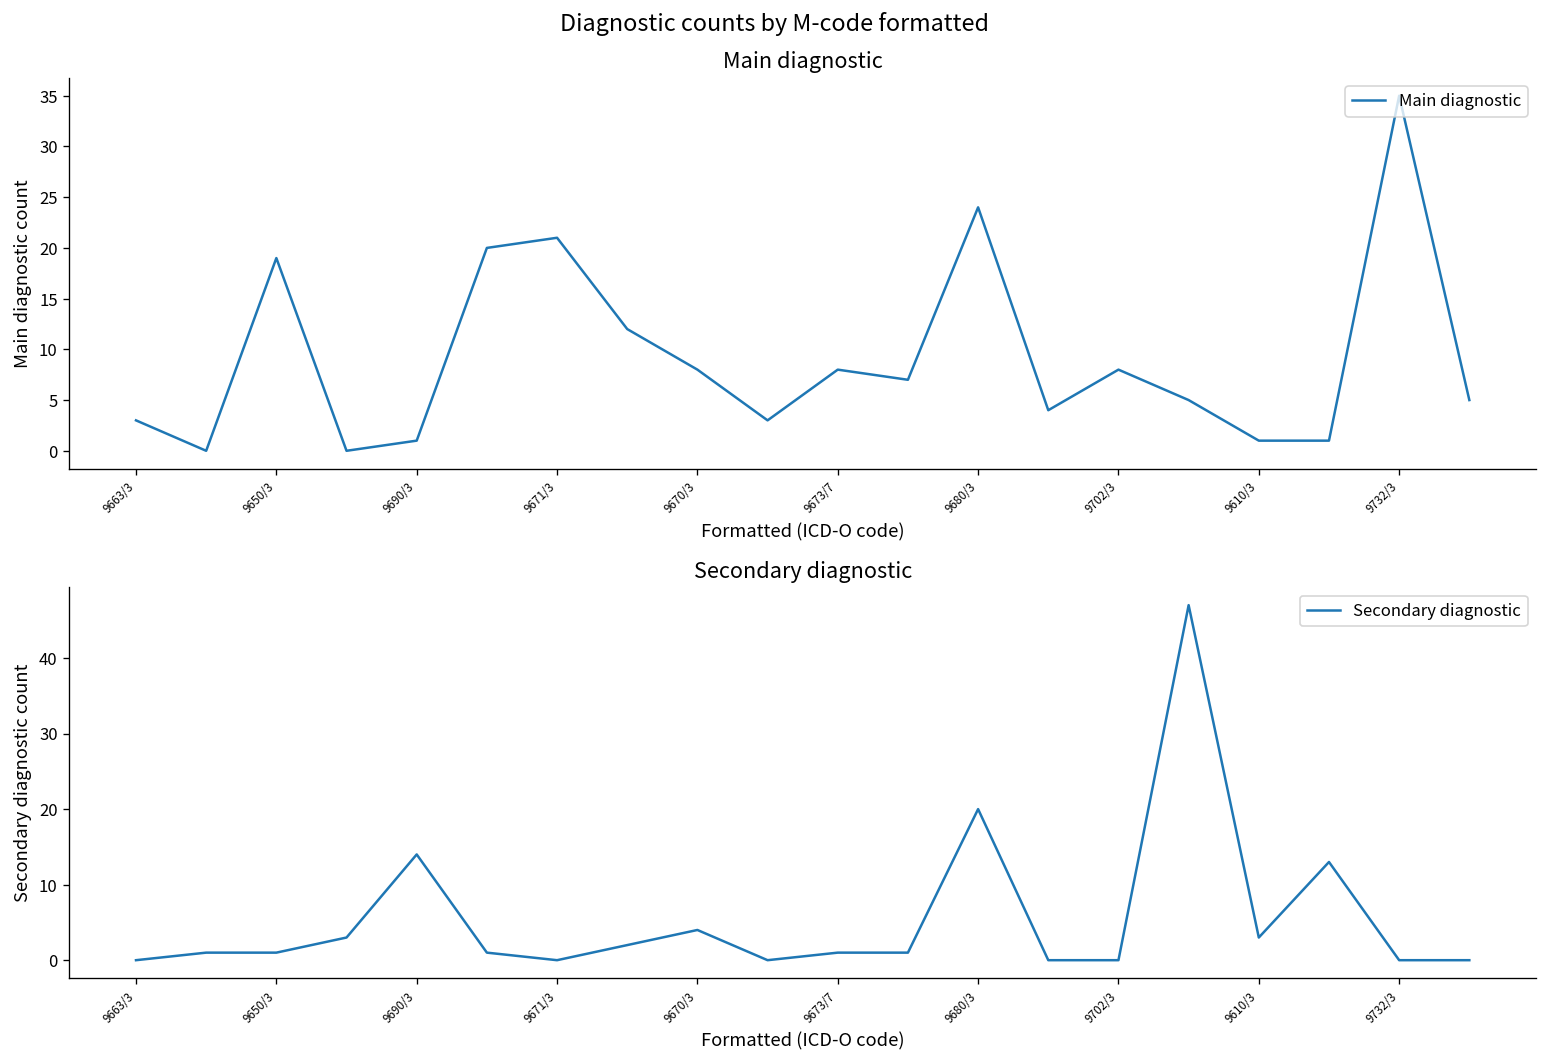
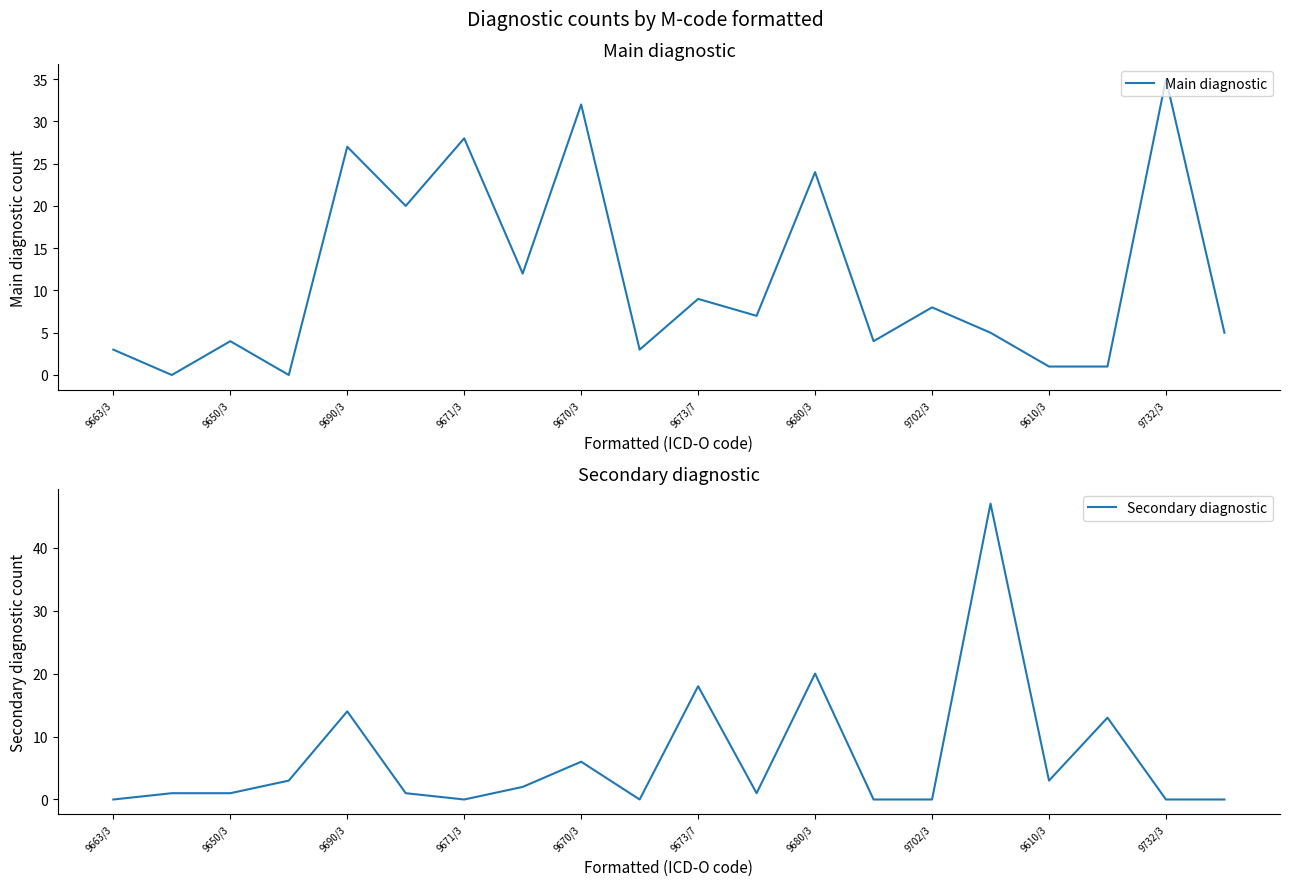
  {
    "Main diagnostic": {
      "9663/3": 3,
-     "9650/3": 19,
-     "9690/3": 1,
-     "9671/3": 21,
-     "9670/3": 8,
-     "9673/7": 8,
+     "9650/3": 4,
+     "9690/3": 27,
+     "9671/3": 28,
+     "9670/3": 32,
+     "9673/7": 9,
      "9680/3": 24,
      "9702/3": 8,
      "9610/3": 1
    },
    "Secondary diagnostic": {
      "9663/3": 0,
      "9650/3": 1,
      "9690/3": 14,
      "9671/3": 0,
-     "9670/3": 4,
-     "9673/7": 1,
+     "9670/3": 6,
+     "9673/7": 18,
      "9680/3": 20,
      "9702/3": 0,
      "9610/3": 3,
      "9732/3": 0
    }
  }
